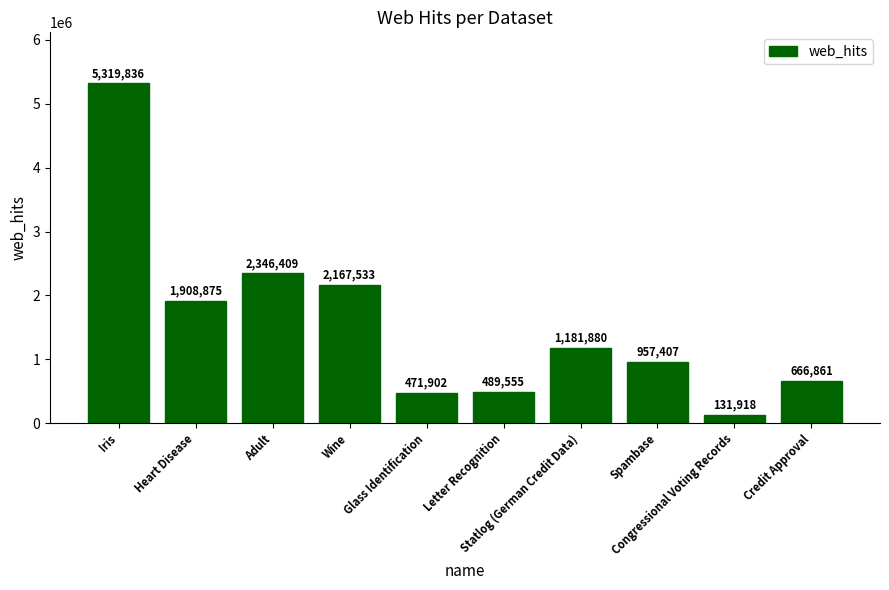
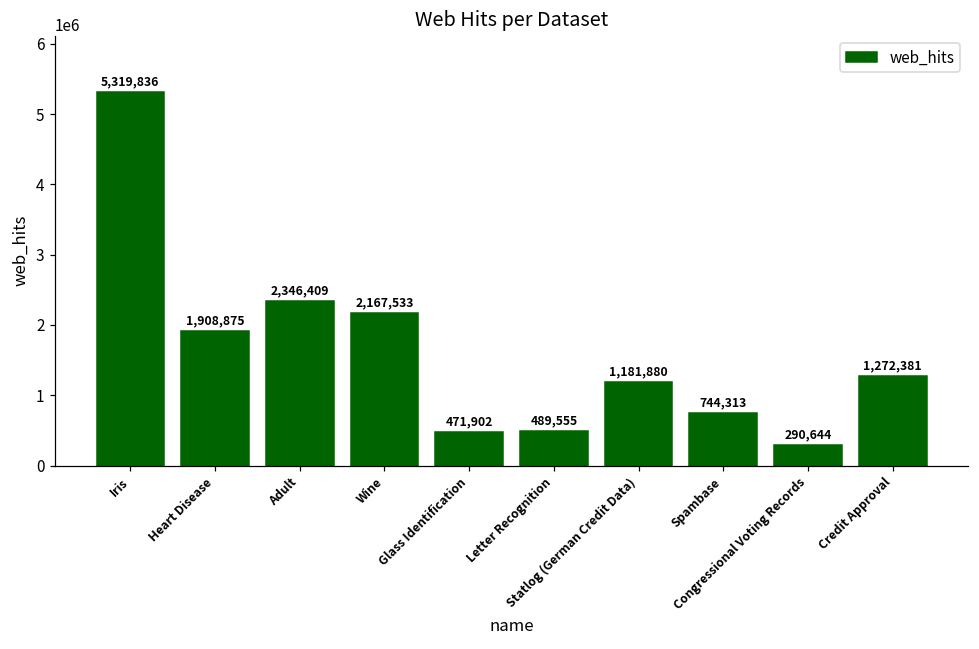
  {
    "Iris": "5,319,836",
    "Heart Disease": "1,908,875",
    "Adult": "2,346,409",
    "Wine": "2,167,533",
    "Glass Identification": "471,902",
    "Letter Recognition": "489,555",
    "Statlog (German Credit Data)": "1,181,880",
-   "Spambase": "957,407",
-   "Congressional Voting Records": "131,918",
-   "Credit Approval": "666,861"
+   "Spambase": "744,313",
+   "Congressional Voting Records": "290,644",
+   "Credit Approval": "1,272,381"
  }
